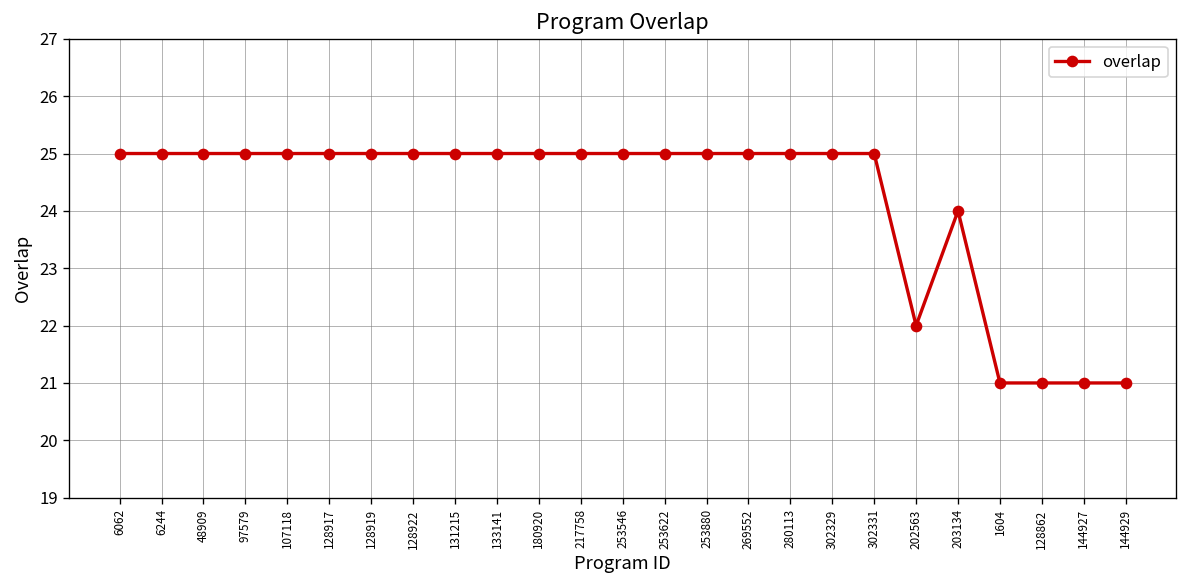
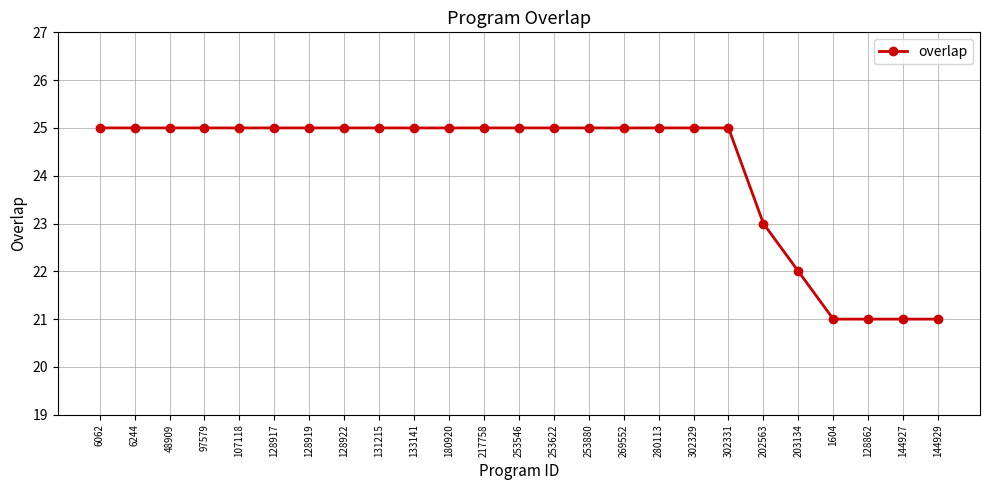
  {
    "6062": 25,
    "6244": 25,
    "48909": 25,
    "97579": 25,
    "107118": 25,
    "128917": 25,
    "128919": 25,
    "128922": 25,
    "131215": 25,
    "133141": 25,
    "180920": 25,
    "217758": 25,
    "253546": 25,
    "253622": 25,
    "253880": 25,
    "269552": 25,
    "280113": 25,
    "302329": 25,
    "302331": 25,
-   "202563": 22,
-   "203134": 24,
+   "202563": 23,
+   "203134": 22,
    "1604": 21,
    "128862": 21,
    "144927": 21,
    "144929": 21
  }
